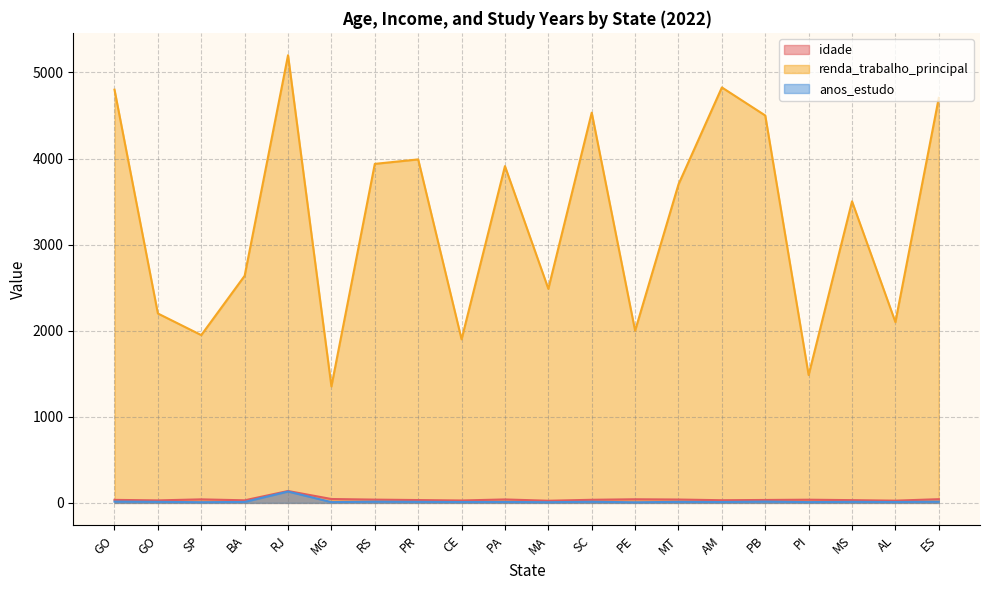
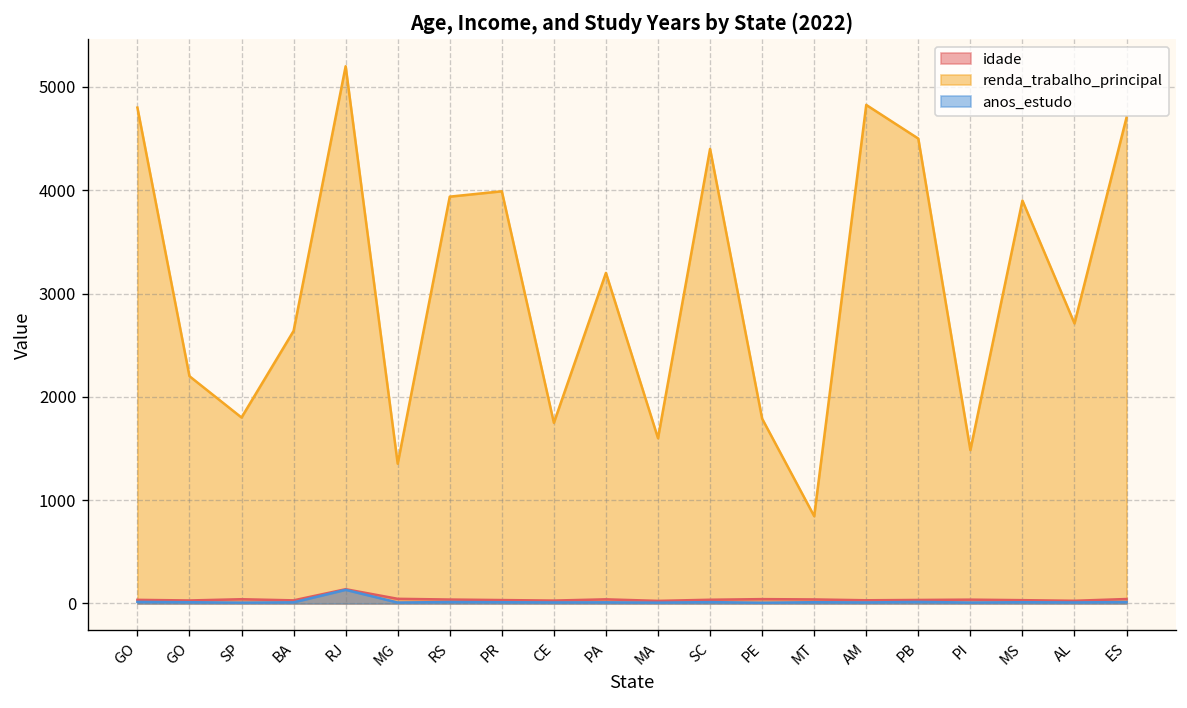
  {
    "idade": {
      "SP": 0,
      "MG": 0,
      "PE": 0
    },
    "renda_trabalho_principal": {
-     "SP": 1900,
+     "SP": 1800,
      "BA": 2600,
      "RJ": 5200,
      "MG": 1400,
      "RS": 3900,
      "PR": 4000,
-     "CE": 1900,
-     "PA": 3900,
-     "MA": 2500,
-     "SC": 4500,
-     "PE": 2000,
-     "MT": 3700,
+     "CE": 1700,
+     "PA": 3200,
+     "MA": 1600,
+     "SC": 4400,
+     "PE": 1800,
+     "MT": 800,
      "AM": 4800,
      "PB": 4500,
      "PI": 1500,
-     "MS": 3500,
-     "AL": 2100
+     "MS": 3900,
+     "AL": 2700
    },
    "anos_estudo": {
      "SP": 0,
      "MG": 0,
      "PE": 0
    }
  }
